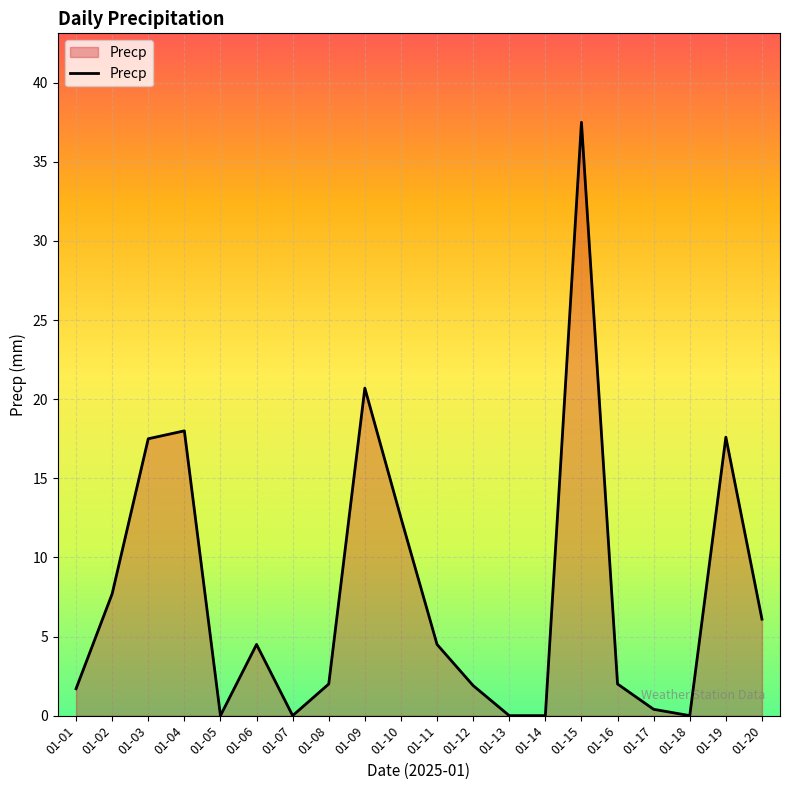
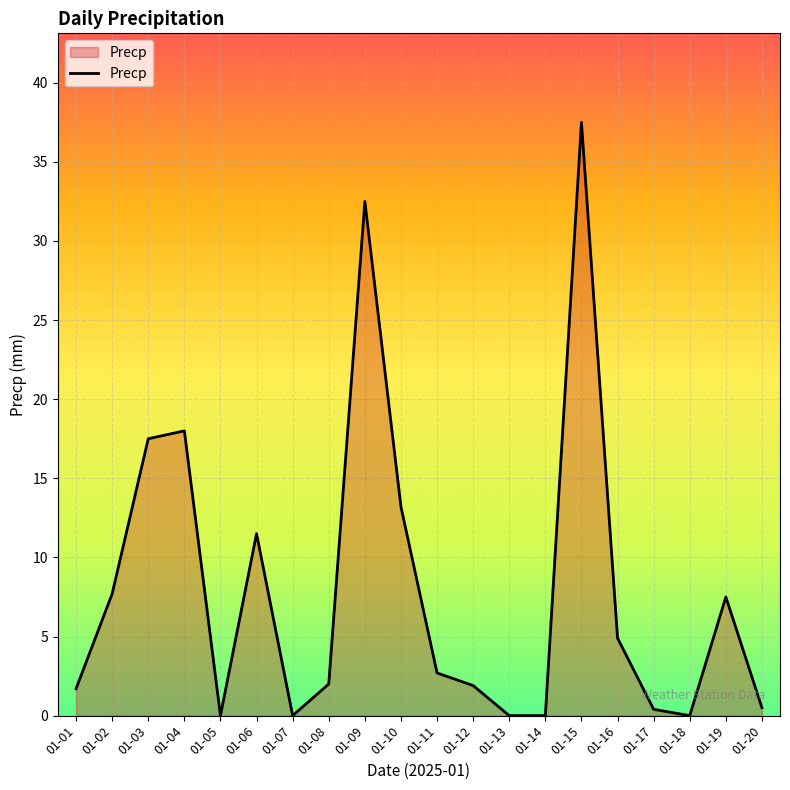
  {
    "01-01": 1.7,
    "01-02": 7.7,
    "01-03": 17.5,
    "01-04": 18.0,
    "01-05": 0.0,
-   "01-06": 4.5,
+   "01-06": 11.5,
    "01-07": 0.0,
    "01-08": 2.0,
-   "01-09": 20.7,
-   "01-10": 12.5,
-   "01-11": 4.5,
+   "01-09": 32.5,
+   "01-10": 13.2,
+   "01-11": 2.7,
    "01-12": 1.9,
    "01-13": 0.0,
    "01-14": 0.0,
    "01-15": 37.5,
-   "01-16": 2.0,
+   "01-16": 4.9,
    "01-17": 0.4,
    "01-18": 0.0,
-   "01-19": 17.6,
-   "01-20": 6.1
+   "01-19": 7.5,
+   "01-20": 0.5
  }
